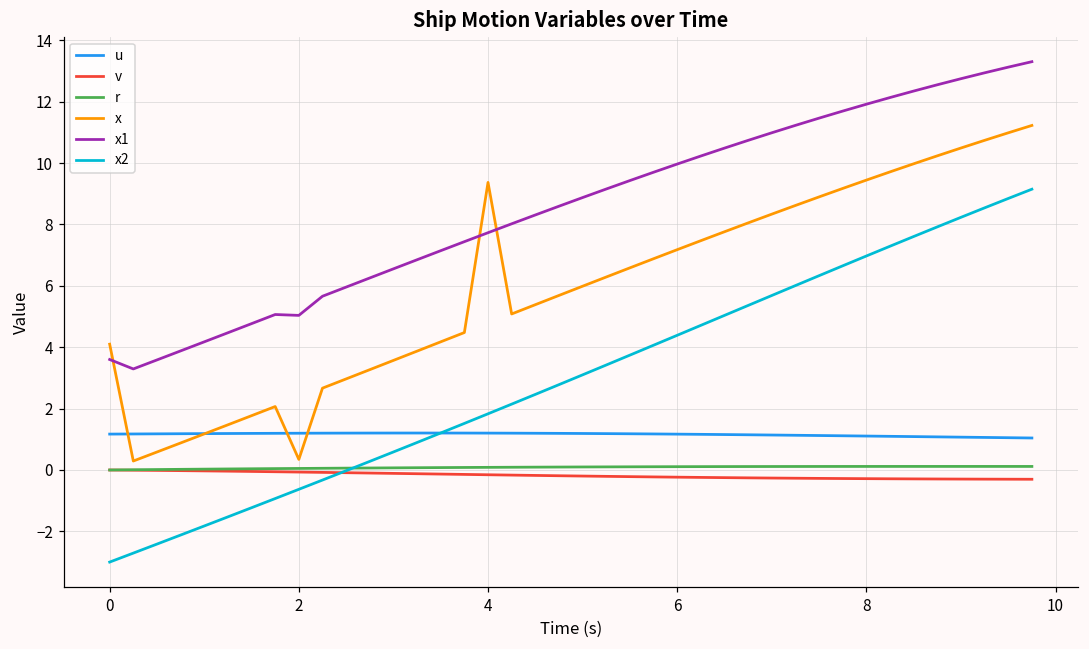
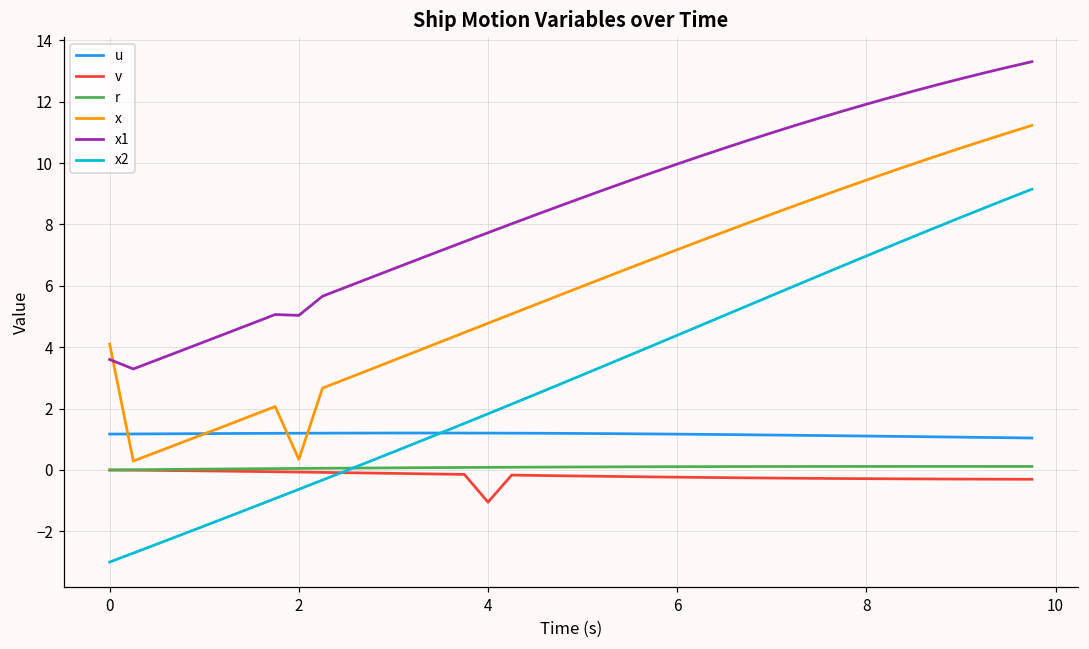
  {
    "v": {
      "2": -0.1,
-     "4": -0.2,
+     "4": -1.0,
      "6": -0.2,
      "8": -0.3
    },
    "r": {
      "2": 0.1,
      "4": 0.1,
      "6": 0.1,
      "8": 0.1
    },
    "x": {
      "0": 4.1,
      "2": 0.3,
-     "4": 9.4,
+     "4": 4.8,
      "6": 7.2,
      "8": 9.4
    },
    "x1": {
      "0": 3.6,
      "2": 5.0,
      "4": 7.7,
      "6": 10.0,
      "8": 11.9
    }
  }
